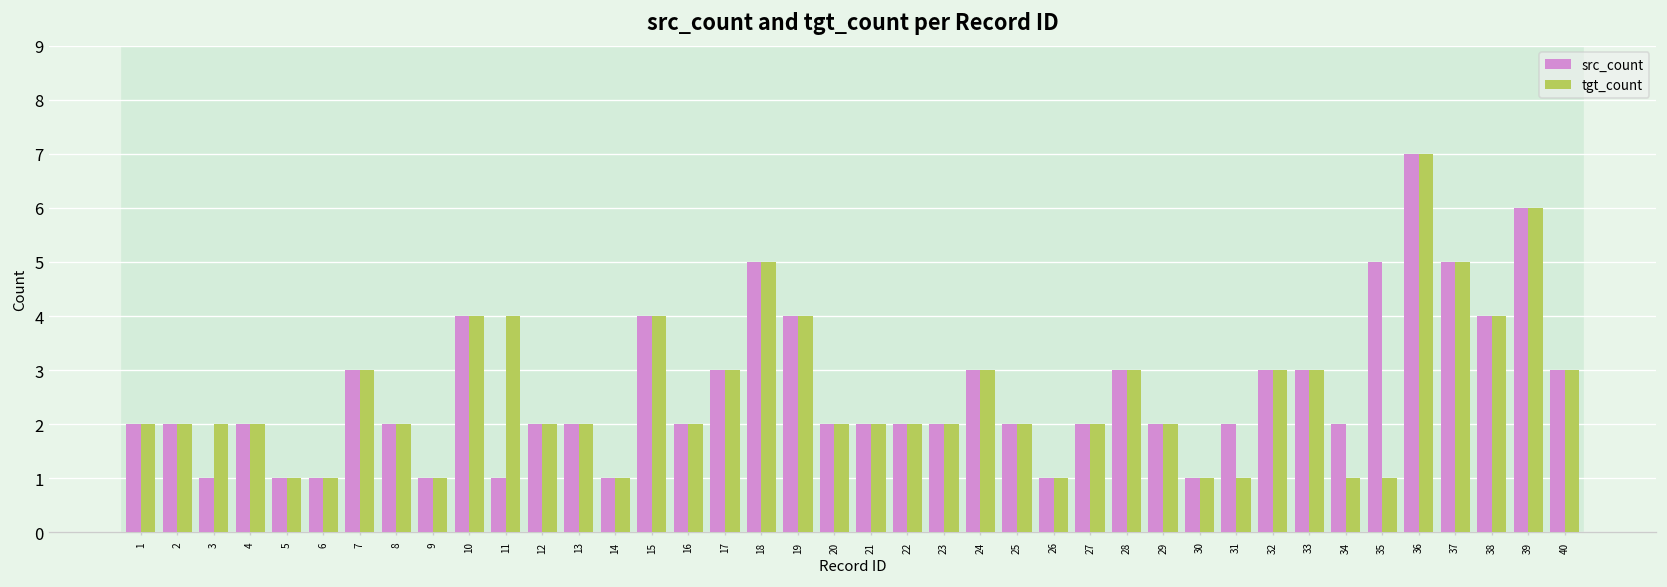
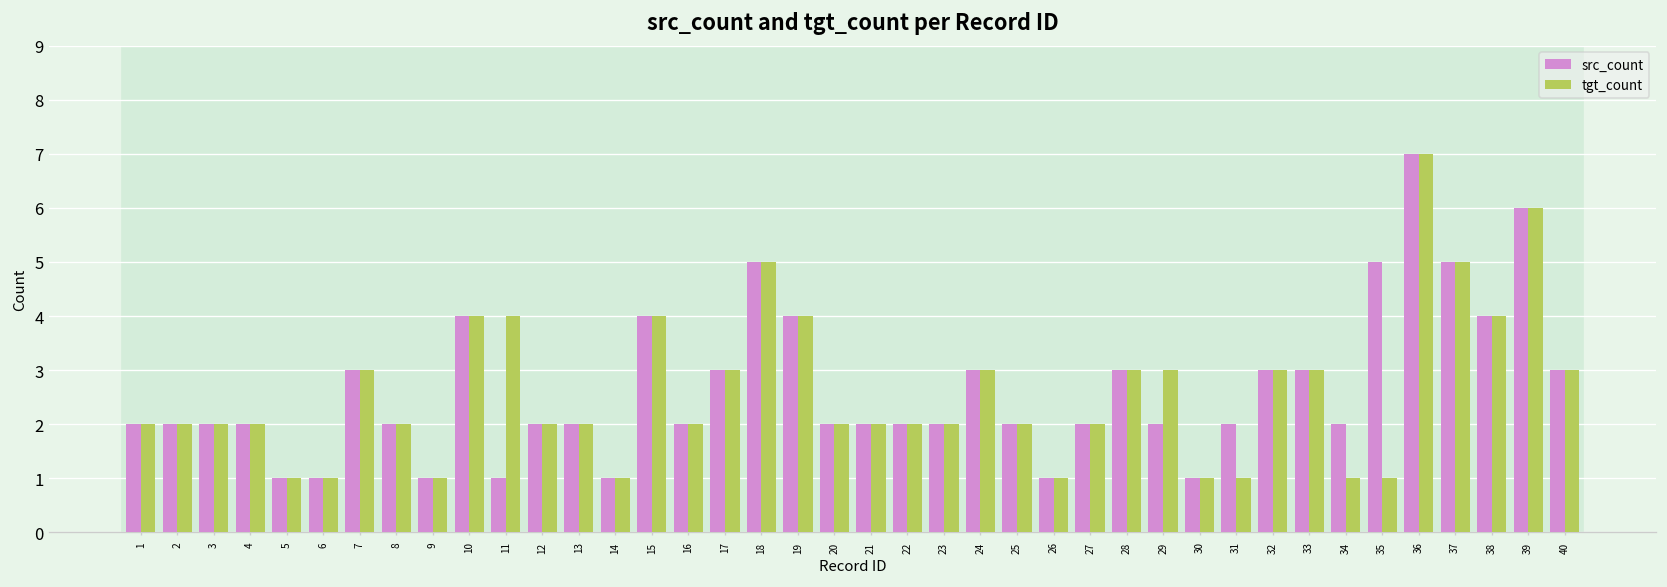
  {
    "src_count": {
      "1": 2,
      "2": 2,
-     "3": 1,
+     "3": 2,
      "4": 2,
      "5": 1,
      "6": 1,
      "7": 3,
      "8": 2,
      "9": 1,
      "10": 4,
      "11": 1,
      "12": 2,
      "13": 2,
      "14": 1,
      "15": 4,
      "16": 2,
      "17": 3,
      "18": 5,
      "19": 4,
      "20": 2,
      "21": 2,
      "22": 2,
      "23": 2,
      "24": 3,
      "25": 2,
      "26": 1,
      "27": 2,
      "28": 3,
      "29": 2,
      "30": 1,
      "31": 2,
      "32": 3,
      "33": 3,
      "34": 2,
      "35": 5,
      "36": 7,
      "37": 5,
      "38": 4,
      "39": 6,
      "40": 3
    },
    "tgt_count": {
      "1": 2,
      "2": 2,
      "3": 2,
      "4": 2,
      "5": 1,
      "6": 1,
      "7": 3,
      "8": 2,
      "9": 1,
      "10": 4,
      "11": 4,
      "12": 2,
      "13": 2,
      "14": 1,
      "15": 4,
      "16": 2,
      "17": 3,
      "18": 5,
      "19": 4,
      "20": 2,
      "21": 2,
      "22": 2,
      "23": 2,
      "24": 3,
      "25": 2,
      "26": 1,
      "27": 2,
      "28": 3,
-     "29": 2,
+     "29": 3,
      "30": 1,
      "31": 1,
      "32": 3,
      "33": 3,
      "34": 1,
      "35": 1,
      "36": 7,
      "37": 5,
      "38": 4,
      "39": 6,
      "40": 3
    }
  }
